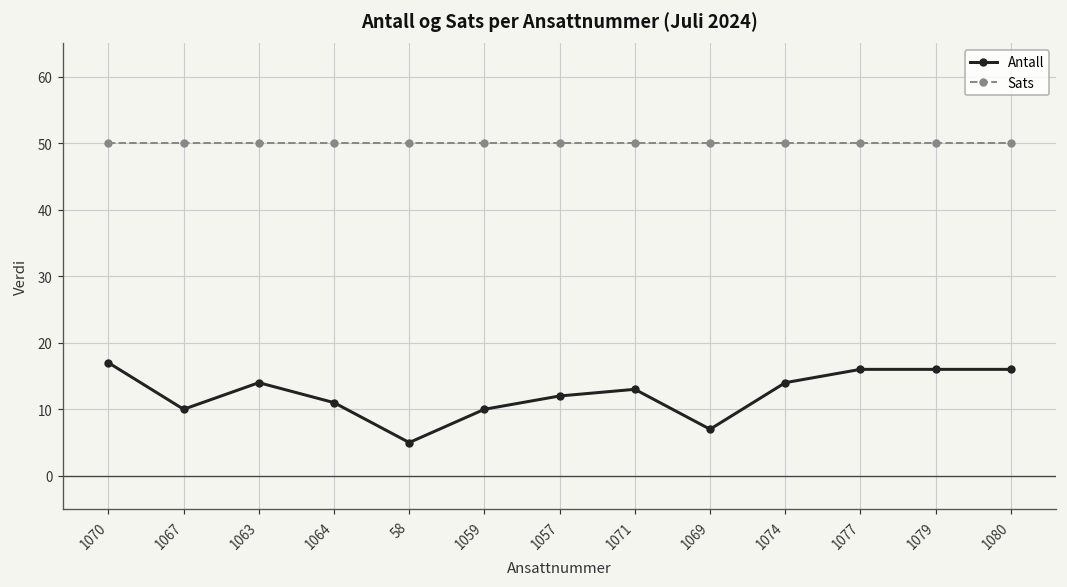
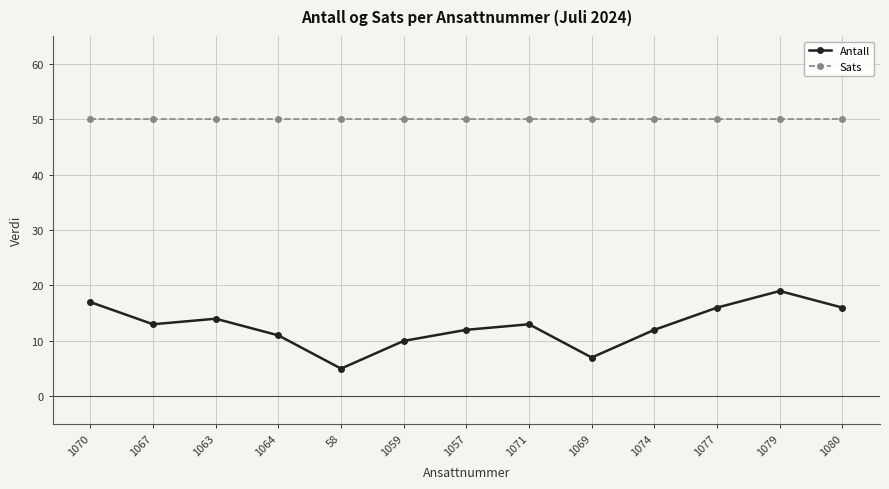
  {
    "Antall": {
      "1070": 17,
-     "1067": 10,
+     "1067": 13,
      "1063": 14,
      "1064": 11,
      "58": 5,
      "1059": 10,
      "1057": 12,
      "1071": 13,
      "1069": 7,
-     "1074": 14,
+     "1074": 12,
      "1077": 16,
-     "1079": 16,
+     "1079": 19,
      "1080": 16
    },
    "Sats": {
      "1070": 50,
      "1067": 50,
      "1063": 50,
      "1064": 50,
      "58": 50,
      "1059": 50,
      "1057": 50,
      "1071": 50,
      "1069": 50,
      "1074": 50,
      "1077": 50,
      "1079": 50,
      "1080": 50
    }
  }
